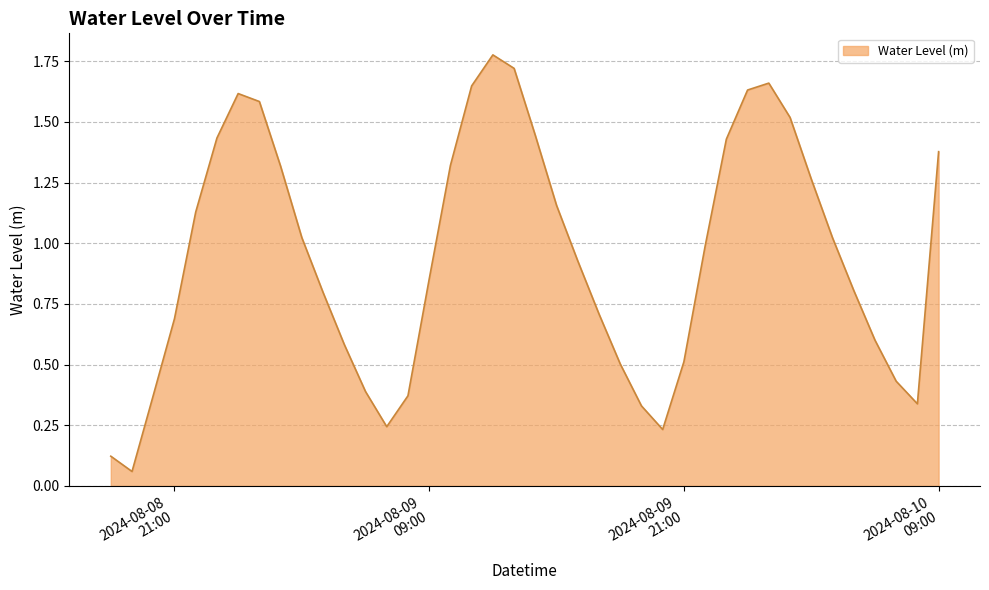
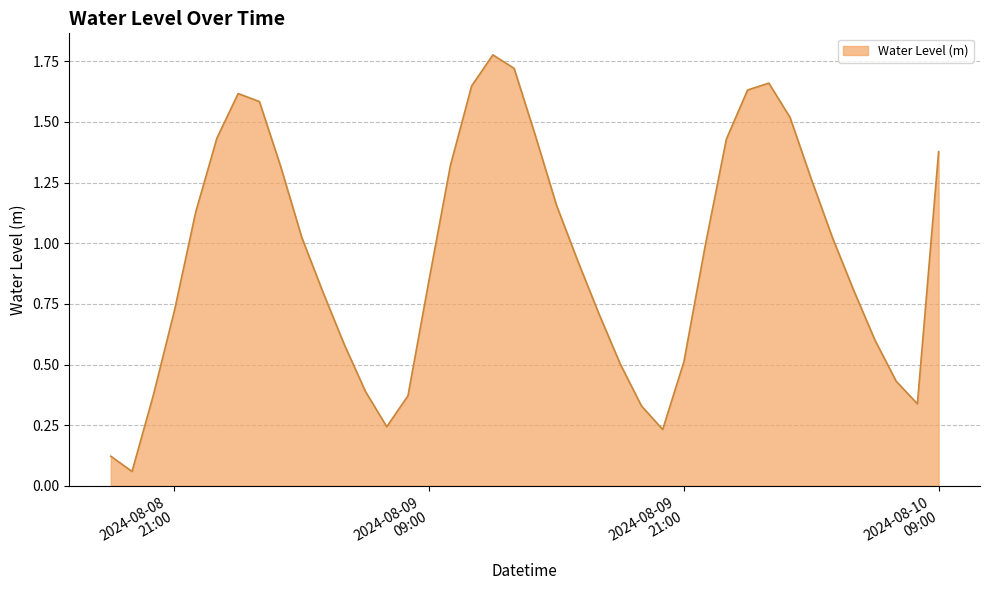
  {
-   "2024-08-08 21:00": 0.69,
+   "2024-08-08 21:00": 0.72,
    "2024-08-09 09:00": 0.85,
    "2024-08-09 21:00": 0.51,
    "2024-08-10 09:00": 1.38
  }
